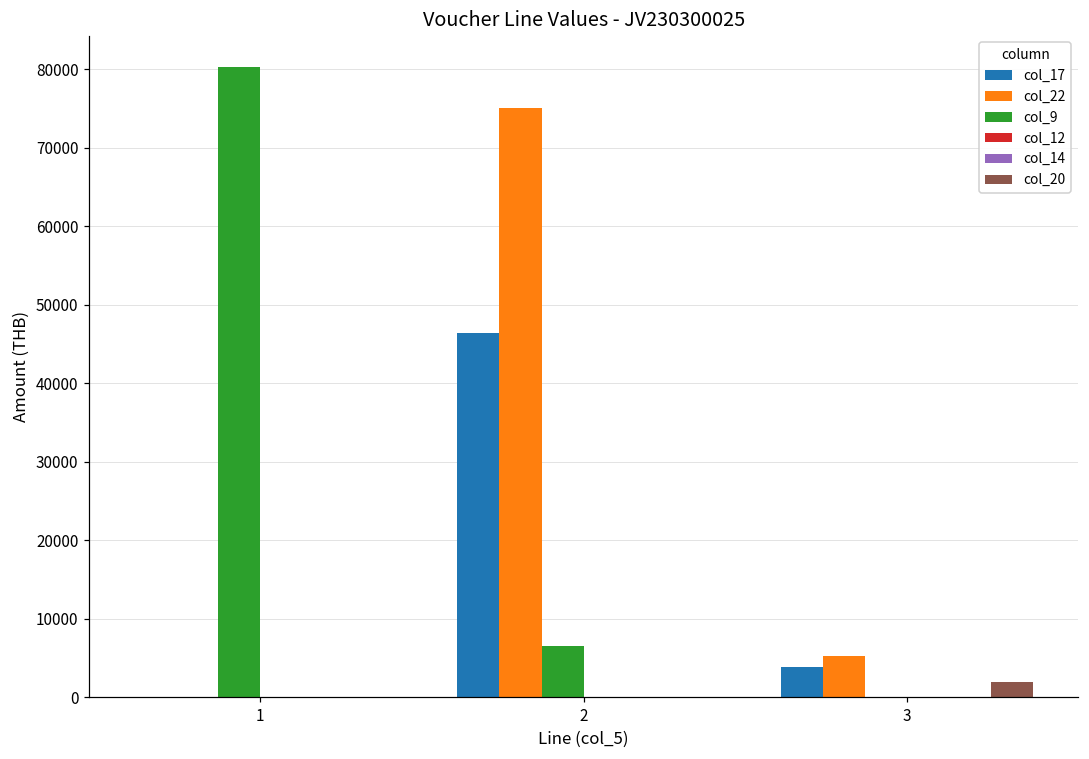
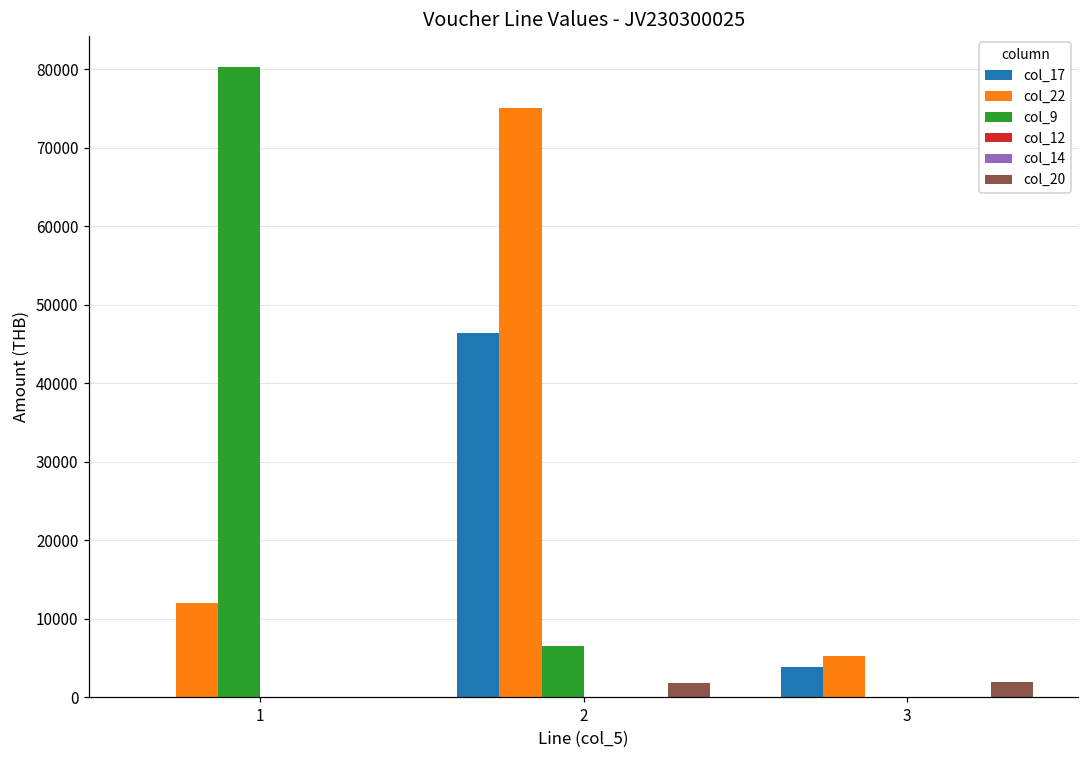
  {
    "col_17": {
      "1": 0,
      "2": 46000,
      "3": 4000
    },
    "col_22": {
-     "1": 0,
+     "1": 12000,
      "2": 75000,
      "3": 5000
    },
    "col_9": {
      "1": 80000,
      "2": 7000,
      "3": 0
    },
    "col_12": {
      "1": 0,
      "2": 0,
      "3": 0
    },
    "col_14": {
      "1": 0,
      "2": 0,
      "3": 0
    },
    "col_20": {
      "1": 0,
-     "2": 0,
+     "2": 2000,
      "3": 2000
    }
  }
